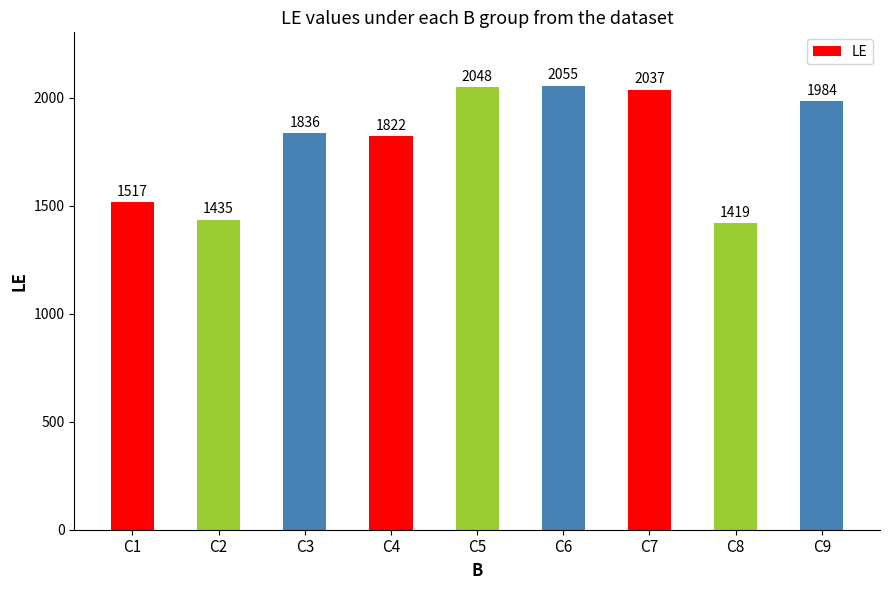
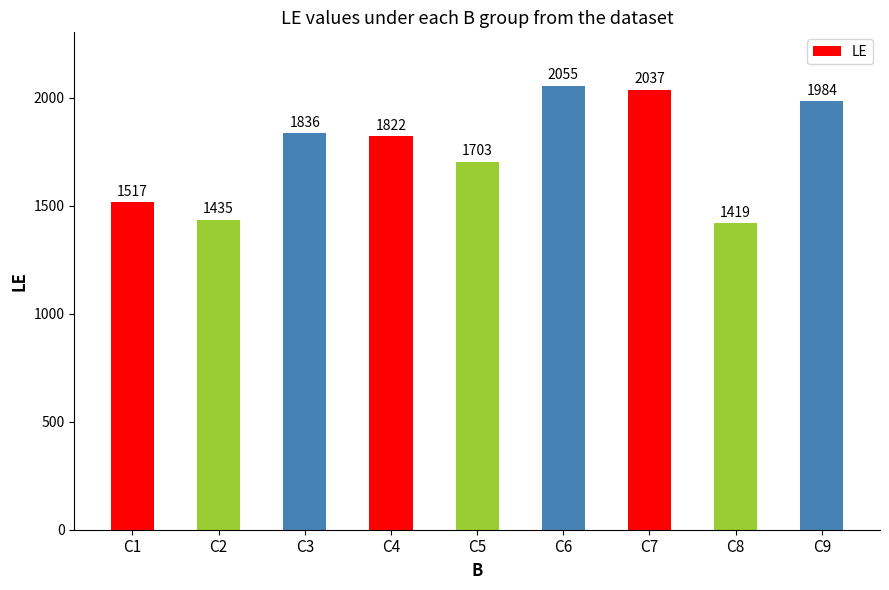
  {
    "C1": 1517,
    "C2": 1435,
    "C3": 1836,
    "C4": 1822,
-   "C5": 2048,
+   "C5": 1703,
    "C6": 2055,
    "C7": 2037,
    "C8": 1419,
    "C9": 1984
  }
